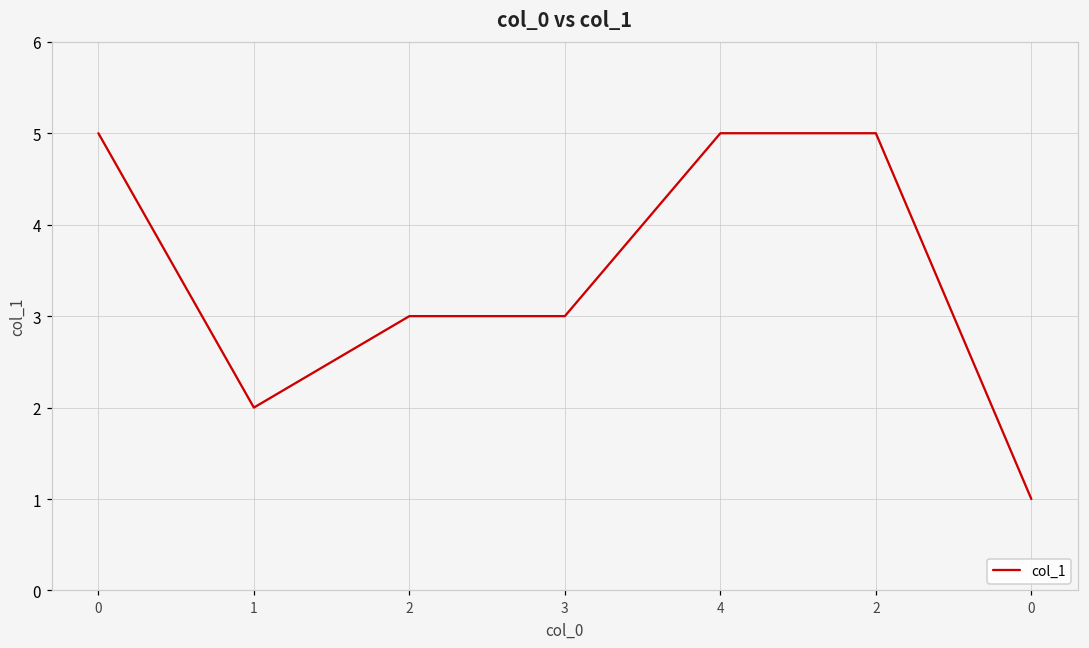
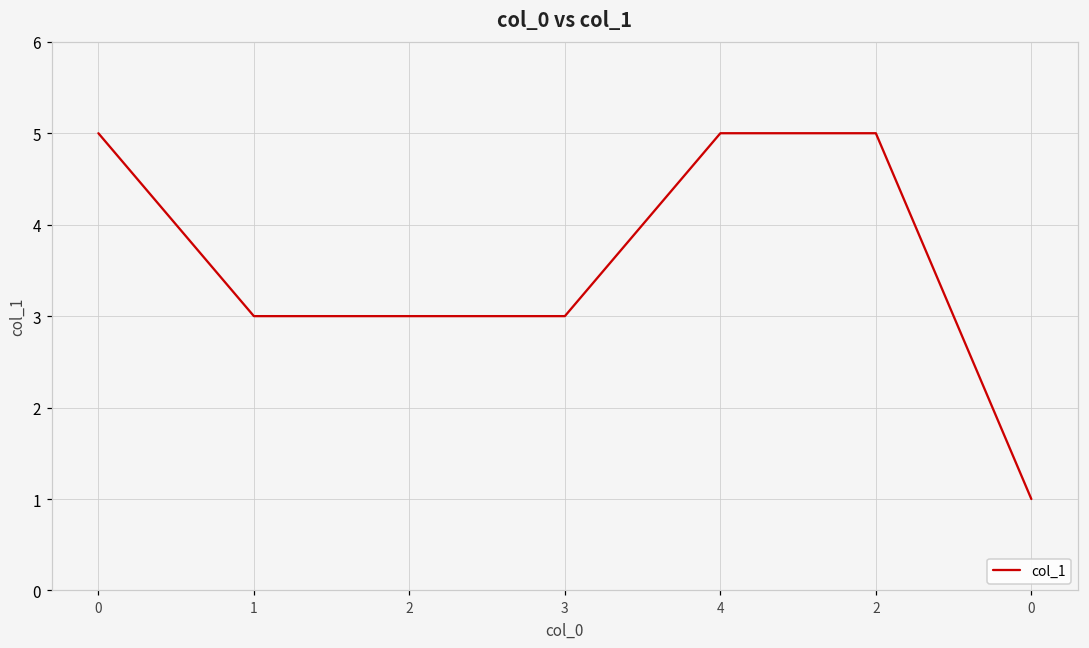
  {
-   "1": 2,
+   "1": 3,
    "3": 3,
    "4": 5
  }
